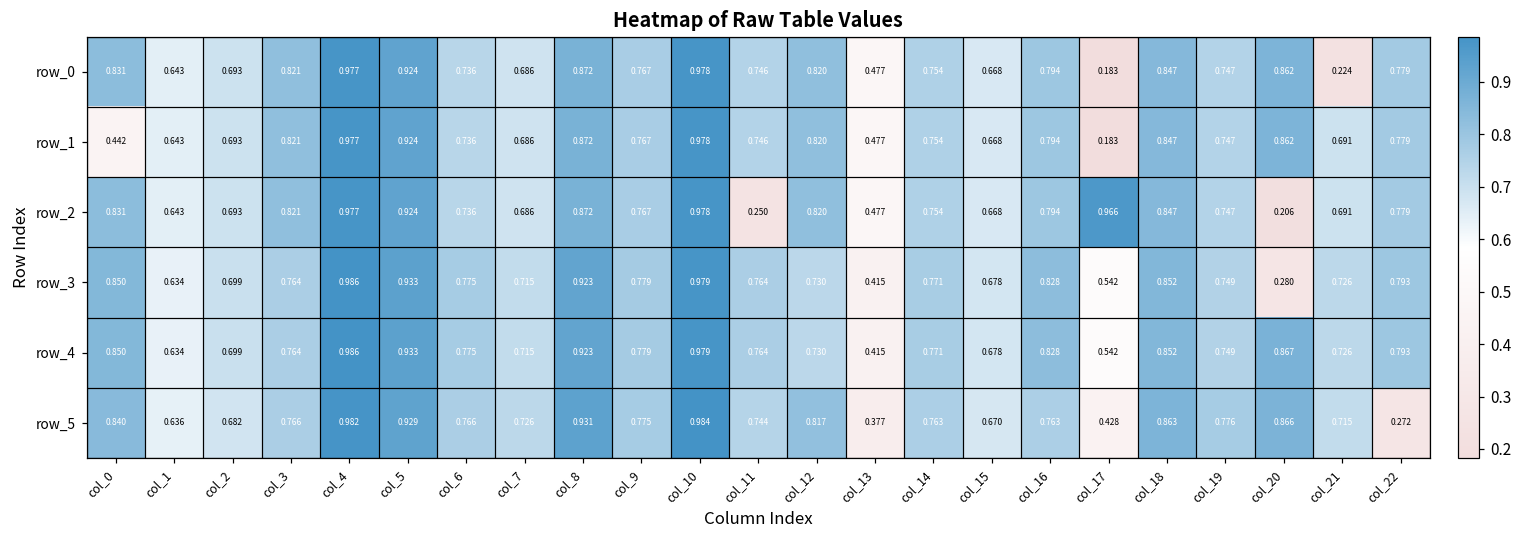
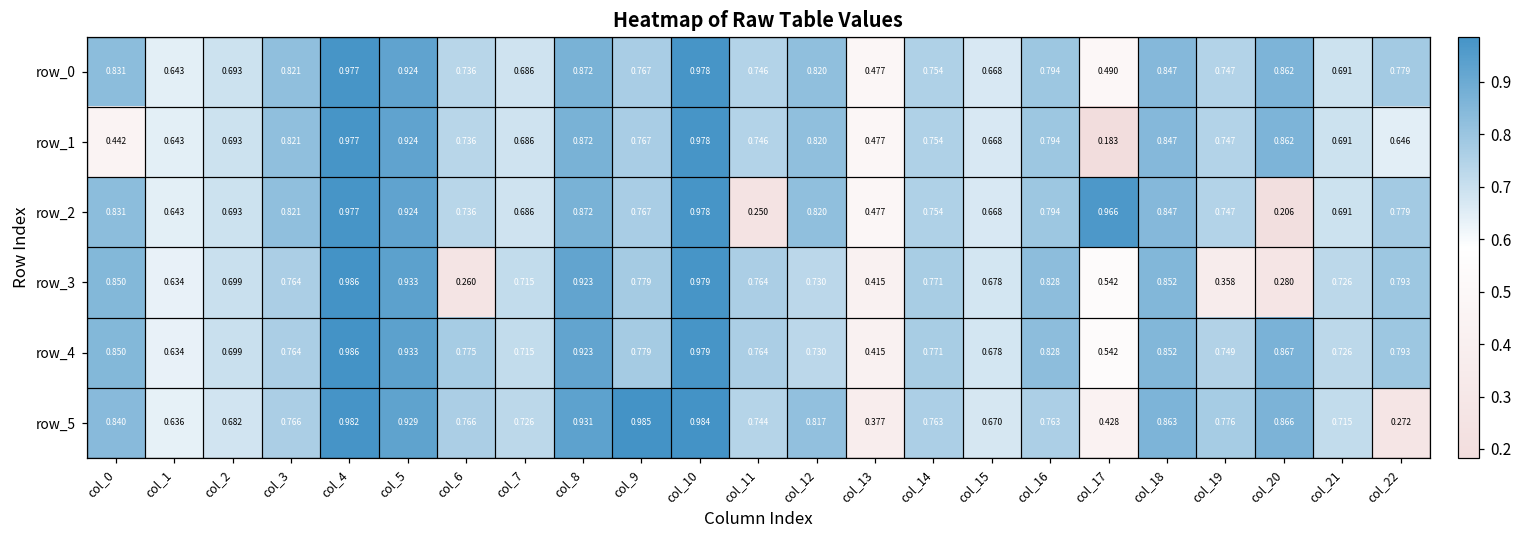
  {
    "row_0": {
      "col_0": 0.831,
      "col_1": 0.643,
      "col_2": 0.693,
      "col_3": 0.821,
      "col_4": 0.977,
      "col_5": 0.924,
      "col_6": 0.736,
      "col_7": 0.686,
      "col_8": 0.872,
      "col_9": 0.767,
      "col_10": 0.978,
      "col_11": 0.746,
      "col_12": 0.820,
      "col_13": 0.477,
      "col_14": 0.754,
      "col_15": 0.668,
      "col_16": 0.794,
-     "col_17": 0.183,
+     "col_17": 0.490,
      "col_18": 0.847,
      "col_19": 0.747,
      "col_20": 0.862,
-     "col_21": 0.224,
+     "col_21": 0.691,
      "col_22": 0.779
    },
    "row_1": {
      "col_0": 0.442,
      "col_1": 0.643,
      "col_2": 0.693,
      "col_3": 0.821,
      "col_4": 0.977,
      "col_5": 0.924,
      "col_6": 0.736,
      "col_7": 0.686,
      "col_8": 0.872,
      "col_9": 0.767,
      "col_10": 0.978,
      "col_11": 0.746,
      "col_12": 0.820,
      "col_13": 0.477,
      "col_14": 0.754,
      "col_15": 0.668,
      "col_16": 0.794,
      "col_17": 0.183,
      "col_18": 0.847,
      "col_19": 0.747,
      "col_20": 0.862,
      "col_21": 0.691,
-     "col_22": 0.779
+     "col_22": 0.646
    },
    "row_2": {
      "col_0": 0.831,
      "col_1": 0.643,
      "col_2": 0.693,
      "col_3": 0.821,
      "col_4": 0.977,
      "col_5": 0.924,
      "col_6": 0.736,
      "col_7": 0.686,
      "col_8": 0.872,
      "col_9": 0.767,
      "col_10": 0.978,
      "col_11": 0.250,
      "col_12": 0.820,
      "col_13": 0.477,
      "col_14": 0.754,
      "col_15": 0.668,
      "col_16": 0.794,
      "col_17": 0.966,
      "col_18": 0.847,
      "col_19": 0.747,
      "col_20": 0.206,
      "col_21": 0.691,
      "col_22": 0.779
    },
    "row_3": {
      "col_0": 0.850,
      "col_1": 0.634,
      "col_2": 0.699,
      "col_3": 0.764,
      "col_4": 0.986,
      "col_5": 0.933,
-     "col_6": 0.775,
+     "col_6": 0.260,
      "col_7": 0.715,
      "col_8": 0.923,
      "col_9": 0.779,
      "col_10": 0.979,
      "col_11": 0.764,
      "col_12": 0.730,
      "col_13": 0.415,
      "col_14": 0.771,
      "col_15": 0.678,
      "col_16": 0.828,
      "col_17": 0.542,
      "col_18": 0.852,
-     "col_19": 0.749,
+     "col_19": 0.358,
      "col_20": 0.280,
      "col_21": 0.726,
      "col_22": 0.793
    },
    "row_4": {
      "col_0": 0.850,
      "col_1": 0.634,
      "col_2": 0.699,
      "col_3": 0.764,
      "col_4": 0.986,
      "col_5": 0.933,
      "col_6": 0.775,
      "col_7": 0.715,
      "col_8": 0.923,
      "col_9": 0.779,
      "col_10": 0.979,
      "col_11": 0.764,
      "col_12": 0.730,
      "col_13": 0.415,
      "col_14": 0.771,
      "col_15": 0.678,
      "col_16": 0.828,
      "col_17": 0.542,
      "col_18": 0.852,
      "col_19": 0.749,
      "col_20": 0.867,
      "col_21": 0.726,
      "col_22": 0.793
    },
    "row_5": {
      "col_0": 0.840,
      "col_1": 0.636,
      "col_2": 0.682,
      "col_3": 0.766,
      "col_4": 0.982,
      "col_5": 0.929,
      "col_6": 0.766,
      "col_7": 0.726,
      "col_8": 0.931,
-     "col_9": 0.775,
+     "col_9": 0.985,
      "col_10": 0.984,
      "col_11": 0.744,
      "col_12": 0.817,
      "col_13": 0.377,
      "col_14": 0.763,
      "col_15": 0.670,
      "col_16": 0.763,
      "col_17": 0.428,
      "col_18": 0.863,
      "col_19": 0.776,
      "col_20": 0.866,
      "col_21": 0.715,
      "col_22": 0.272
    }
  }
